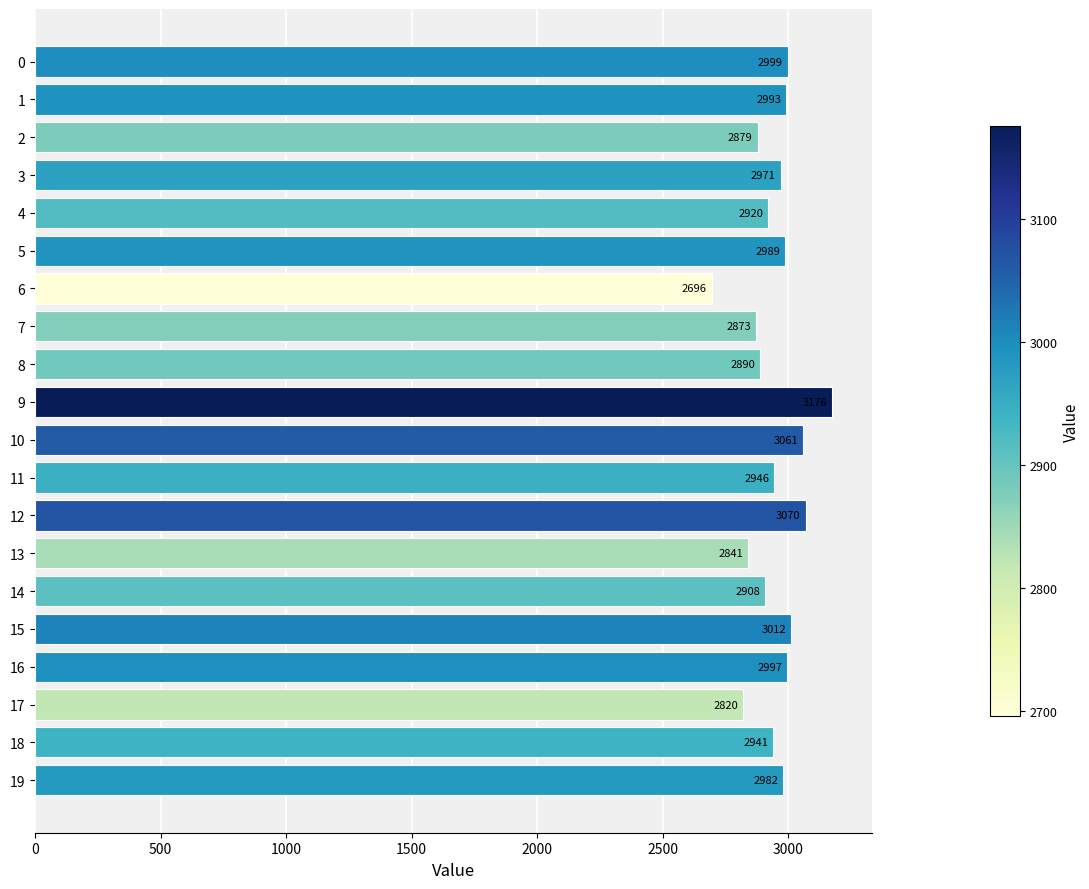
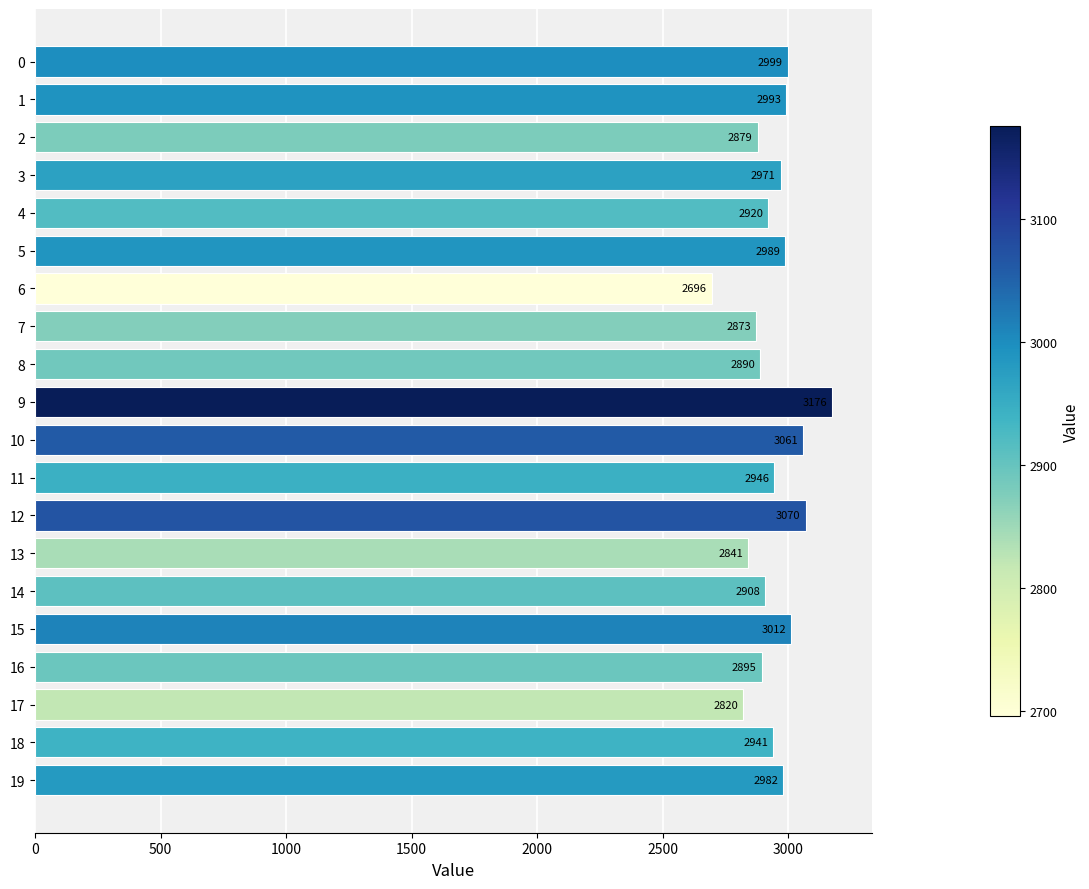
  {
    "0": 2999,
    "1": 2993,
    "2": 2879,
    "3": 2971,
    "4": 2920,
    "5": 2989,
    "6": 2696,
    "7": 2873,
    "8": 2890,
    "9": 3176,
    "10": 3061,
    "11": 2946,
    "12": 3070,
    "13": 2841,
    "14": 2908,
    "15": 3012,
-   "16": 2997,
+   "16": 2895,
    "17": 2820,
    "18": 2941,
    "19": 2982
  }
